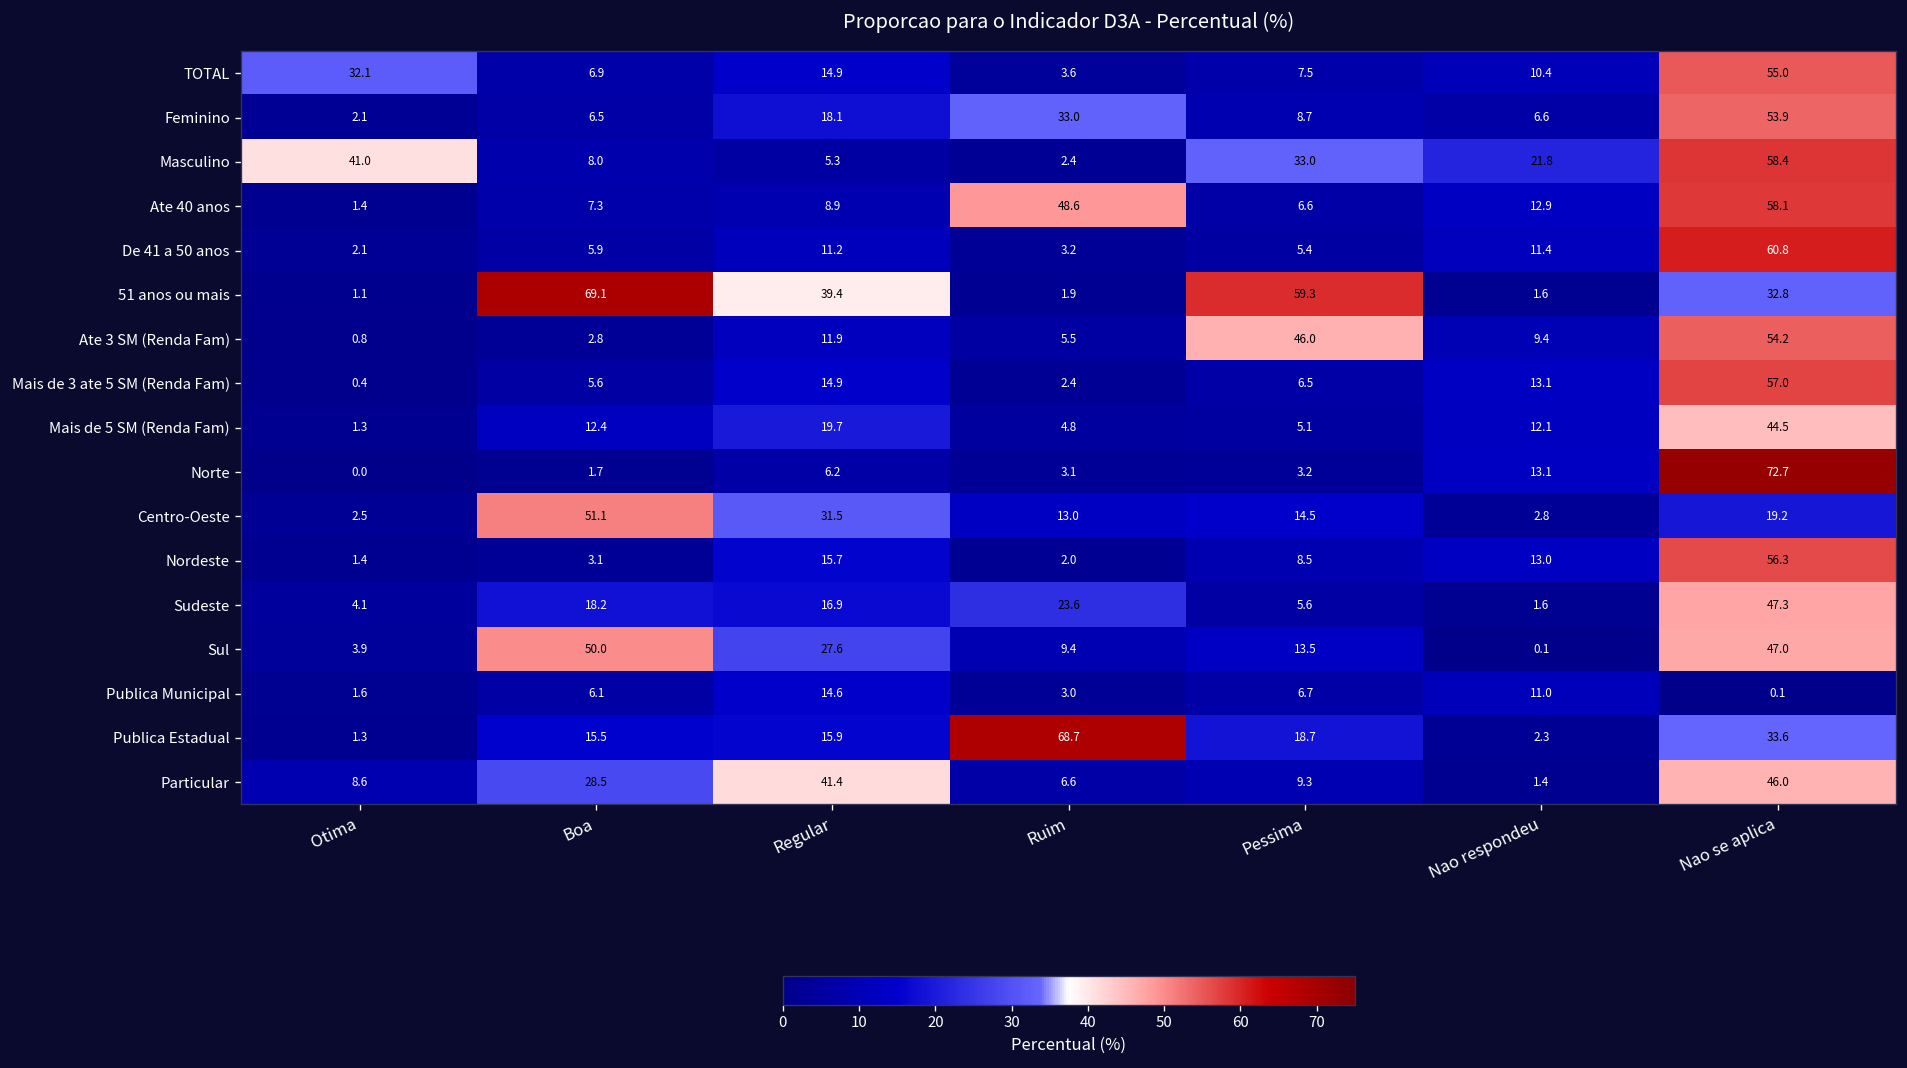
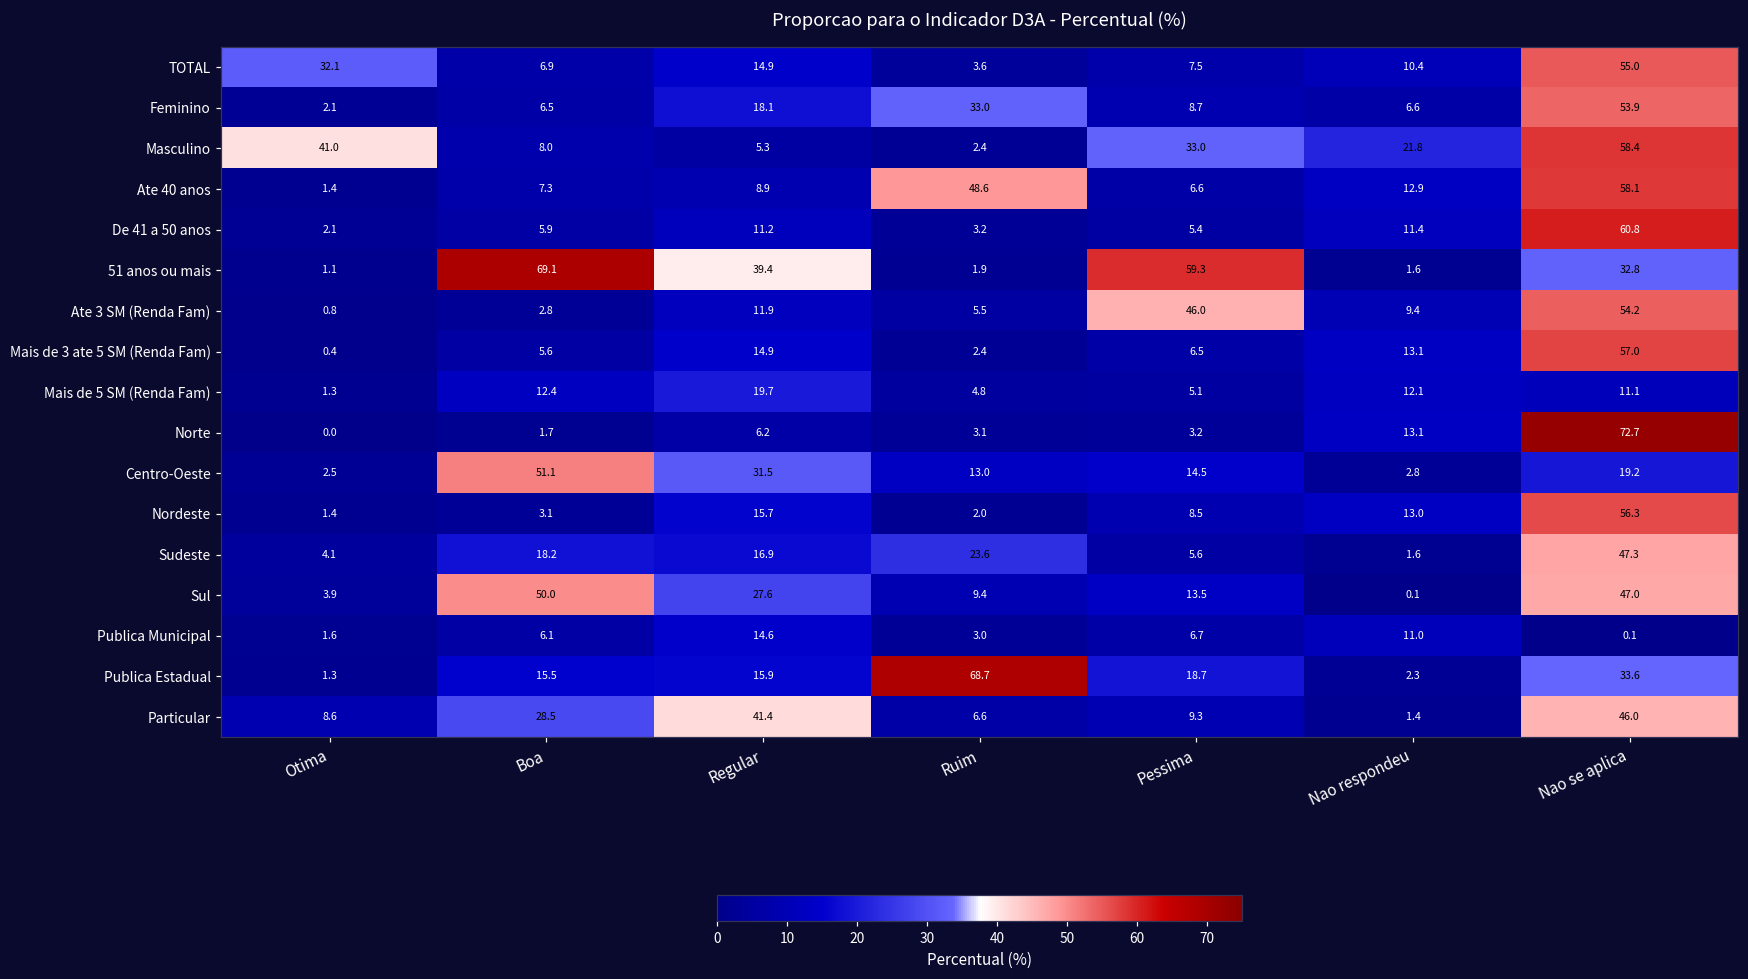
  {
    "TOTAL": {
      "Otima": 32.1,
      "Boa": 6.9,
      "Regular": 14.9,
      "Ruim": 3.6,
      "Pessima": 7.5,
      "Nao respondeu": 10.4,
      "Nao se aplica": 55.0
    },
    "Feminino": {
      "Otima": 2.1,
      "Boa": 6.5,
      "Regular": 18.1,
      "Ruim": 33.0,
      "Pessima": 8.7,
      "Nao respondeu": 6.6,
      "Nao se aplica": 53.9
    },
    "Masculino": {
      "Otima": 41.0,
      "Boa": 8.0,
      "Regular": 5.3,
      "Ruim": 2.4,
      "Pessima": 33.0,
      "Nao respondeu": 21.8,
      "Nao se aplica": 58.4
    },
    "Ate 40 anos": {
      "Otima": 1.4,
      "Boa": 7.3,
      "Regular": 8.9,
      "Ruim": 48.6,
      "Pessima": 6.6,
      "Nao respondeu": 12.9,
      "Nao se aplica": 58.1
    },
    "De 41 a 50 anos": {
      "Otima": 2.1,
      "Boa": 5.9,
      "Regular": 11.2,
      "Ruim": 3.2,
      "Pessima": 5.4,
      "Nao respondeu": 11.4,
      "Nao se aplica": 60.8
    },
    "51 anos ou mais": {
      "Otima": 1.1,
      "Boa": 69.1,
      "Regular": 39.4,
      "Ruim": 1.9,
      "Pessima": 59.3,
      "Nao respondeu": 1.6,
      "Nao se aplica": 32.8
    },
    "Ate 3 SM (Renda Fam)": {
      "Otima": 0.8,
      "Boa": 2.8,
      "Regular": 11.9,
      "Ruim": 5.5,
      "Pessima": 46.0,
      "Nao respondeu": 9.4,
      "Nao se aplica": 54.2
    },
    "Mais de 3 ate 5 SM (Renda Fam)": {
      "Otima": 0.4,
      "Boa": 5.6,
      "Regular": 14.9,
      "Ruim": 2.4,
      "Pessima": 6.5,
      "Nao respondeu": 13.1,
      "Nao se aplica": 57.0
    },
    "Mais de 5 SM (Renda Fam)": {
      "Otima": 1.3,
      "Boa": 12.4,
      "Regular": 19.7,
      "Ruim": 4.8,
      "Pessima": 5.1,
      "Nao respondeu": 12.1,
-     "Nao se aplica": 44.5
+     "Nao se aplica": 11.1
    },
    "Norte": {
      "Otima": 0.0,
      "Boa": 1.7,
      "Regular": 6.2,
      "Ruim": 3.1,
      "Pessima": 3.2,
      "Nao respondeu": 13.1,
      "Nao se aplica": 72.7
    },
    "Centro-Oeste": {
      "Otima": 2.5,
      "Boa": 51.1,
      "Regular": 31.5,
      "Ruim": 13.0,
      "Pessima": 14.5,
      "Nao respondeu": 2.8,
      "Nao se aplica": 19.2
    },
    "Nordeste": {
      "Otima": 1.4,
      "Boa": 3.1,
      "Regular": 15.7,
      "Ruim": 2.0,
      "Pessima": 8.5,
      "Nao respondeu": 13.0,
      "Nao se aplica": 56.3
    },
    "Sudeste": {
      "Otima": 4.1,
      "Boa": 18.2,
      "Regular": 16.9,
      "Ruim": 23.6,
      "Pessima": 5.6,
      "Nao respondeu": 1.6,
      "Nao se aplica": 47.3
    },
    "Sul": {
      "Otima": 3.9,
      "Boa": 50.0,
      "Regular": 27.6,
      "Ruim": 9.4,
      "Pessima": 13.5,
      "Nao respondeu": 0.1,
      "Nao se aplica": 47.0
    },
    "Publica Municipal": {
      "Otima": 1.6,
      "Boa": 6.1,
      "Regular": 14.6,
      "Ruim": 3.0,
      "Pessima": 6.7,
      "Nao respondeu": 11.0,
      "Nao se aplica": 0.1
    },
    "Publica Estadual": {
      "Otima": 1.3,
      "Boa": 15.5,
      "Regular": 15.9,
      "Ruim": 68.7,
      "Pessima": 18.7,
      "Nao respondeu": 2.3,
      "Nao se aplica": 33.6
    },
    "Particular": {
      "Otima": 8.6,
      "Boa": 28.5,
      "Regular": 41.4,
      "Ruim": 6.6,
      "Pessima": 9.3,
      "Nao respondeu": 1.4,
      "Nao se aplica": 46.0
    }
  }
